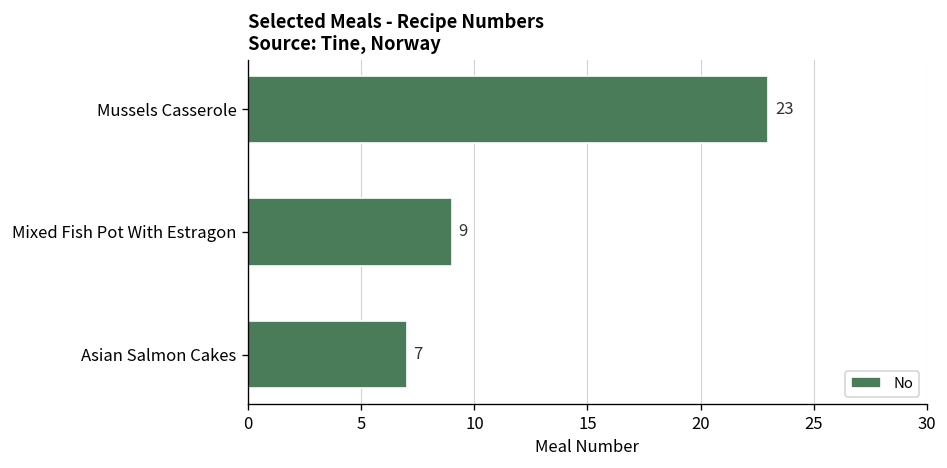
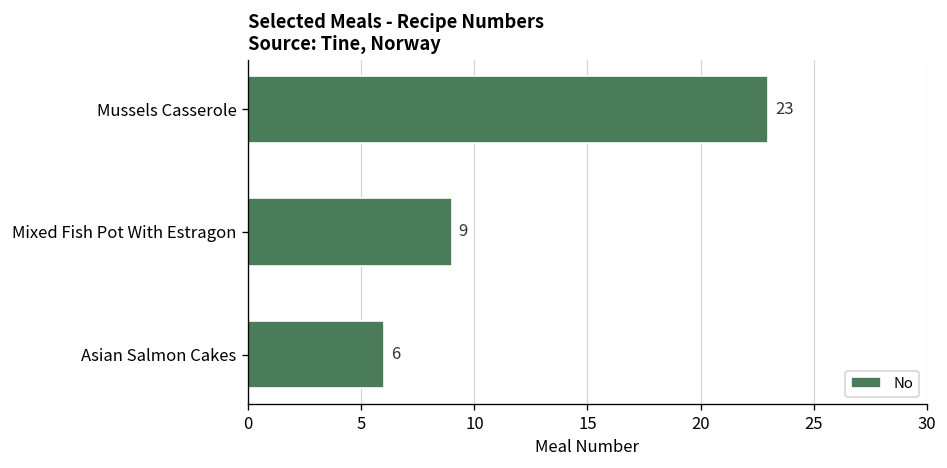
  {
    "Mussels Casserole": 23,
    "Mixed Fish Pot With Estragon": 9,
-   "Asian Salmon Cakes": 7
+   "Asian Salmon Cakes": 6
  }
